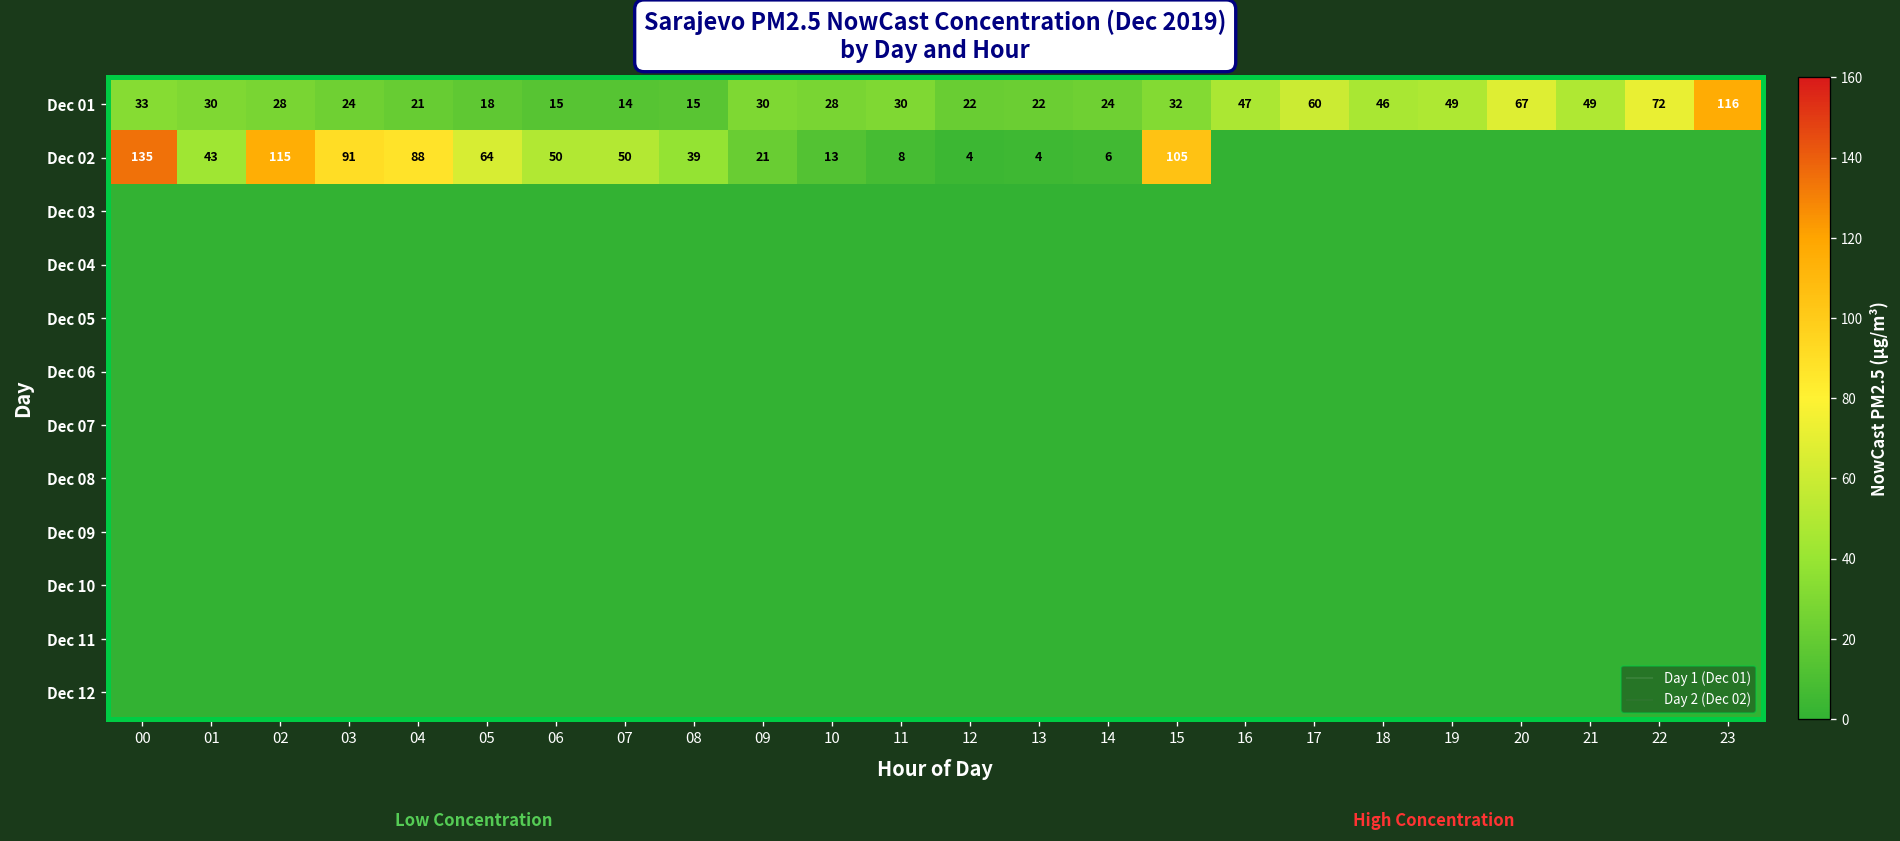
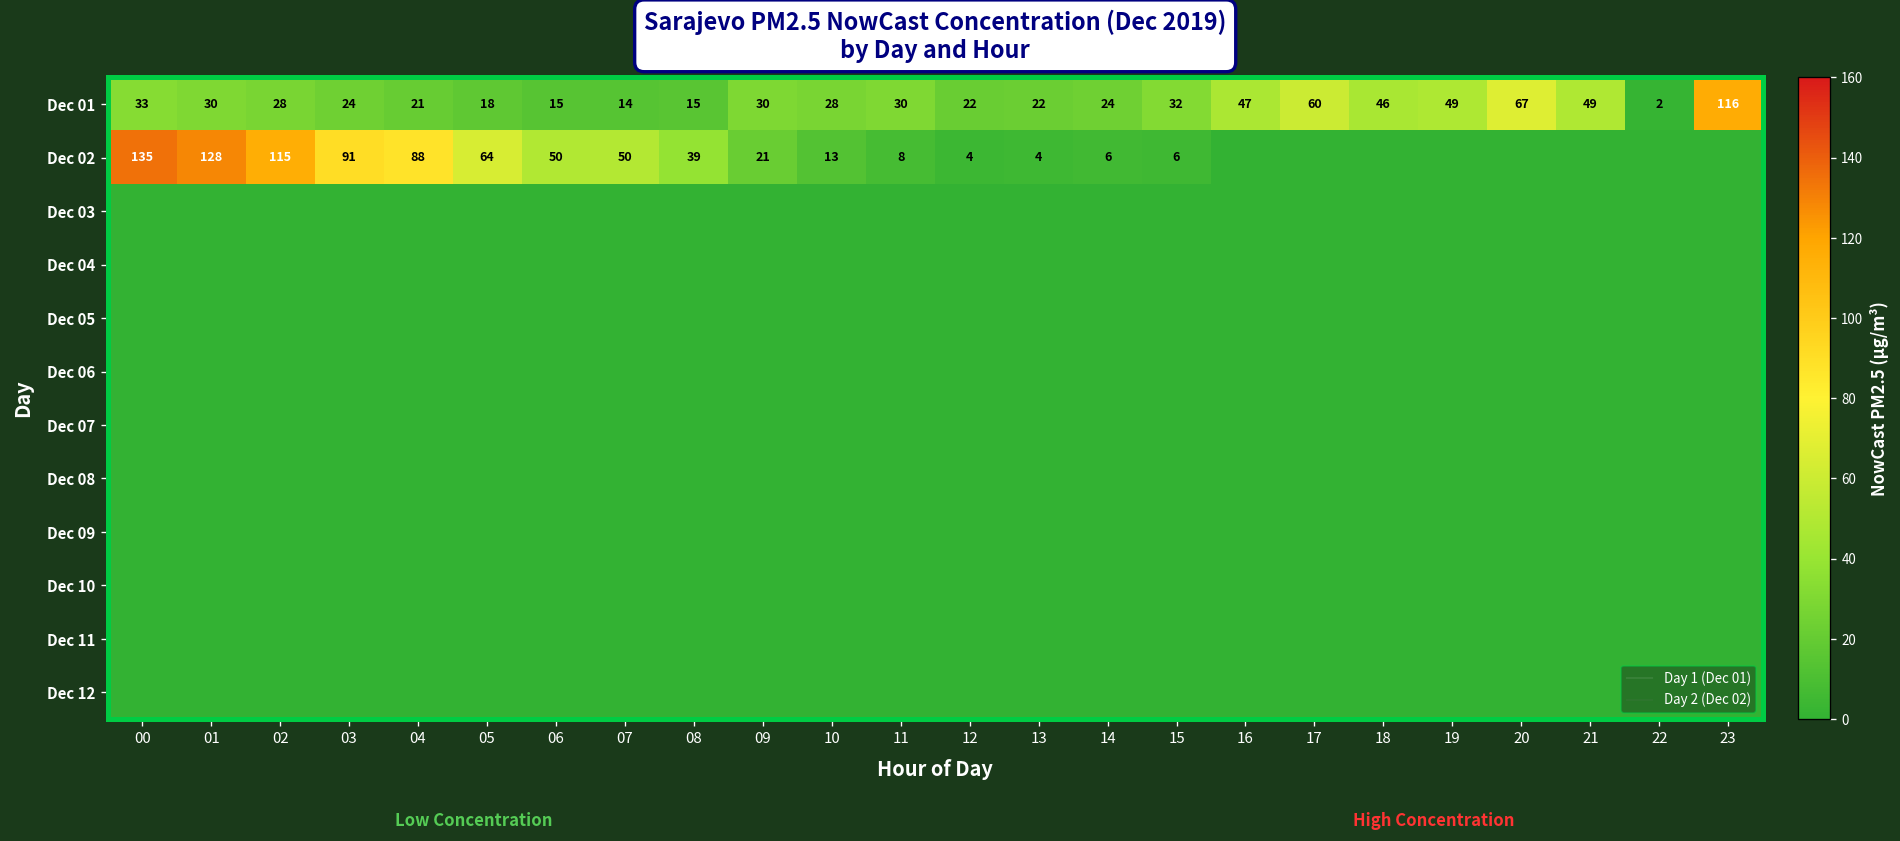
  {
    "Dec 01": {
      "00": 33,
      "01": 30,
      "02": 28,
      "03": 24,
      "04": 21,
      "05": 18,
      "06": 15,
      "07": 14,
      "08": 15,
      "09": 30,
      "10": 28,
      "11": 30,
      "12": 22,
      "13": 22,
      "14": 24,
      "15": 32,
      "16": 47,
      "17": 60,
      "18": 46,
      "19": 49,
      "20": 67,
      "21": 49,
-     "22": 72,
+     "22": 2,
      "23": 116
    },
    "Dec 02": {
      "00": 135,
-     "01": 43,
+     "01": 128,
      "02": 115,
      "03": 91,
      "04": 88,
      "05": 64,
      "06": 50,
      "07": 50,
      "08": 39,
      "09": 21,
      "10": 13,
      "11": 8,
      "12": 4,
      "13": 4,
      "14": 6,
-     "15": 105
+     "15": 6
    }
  }
